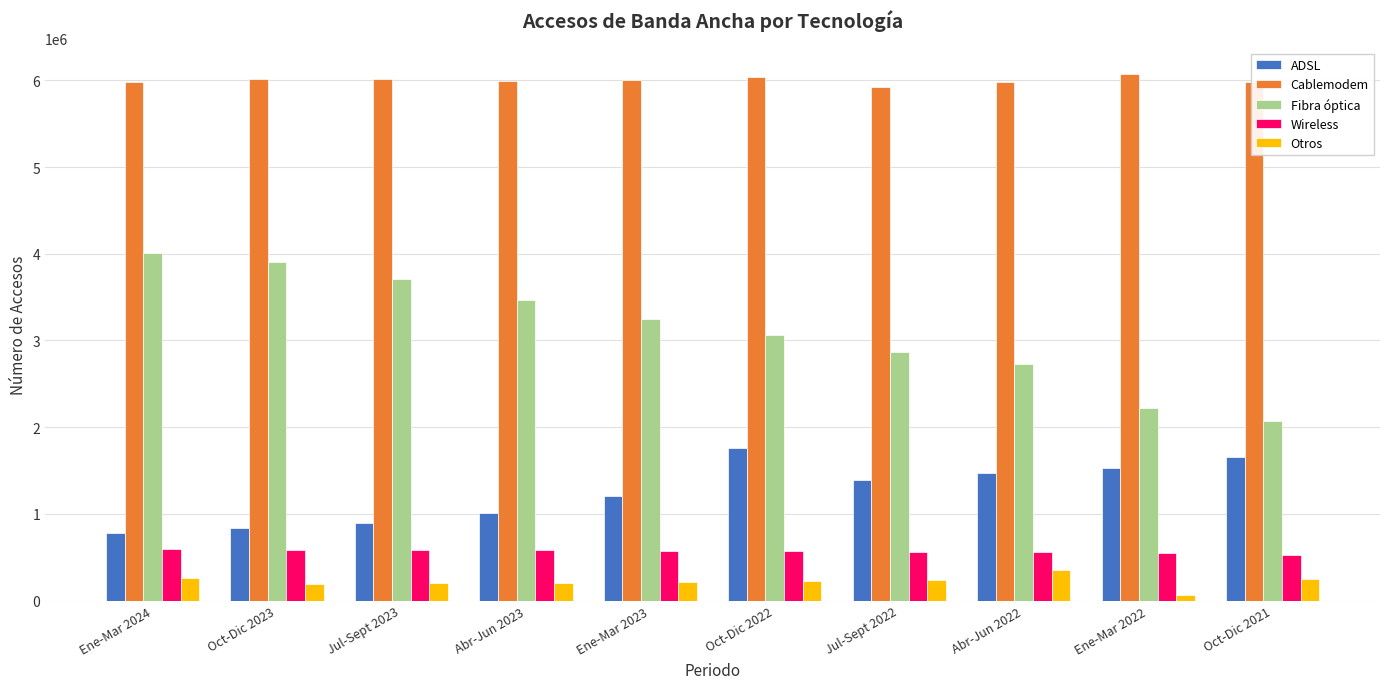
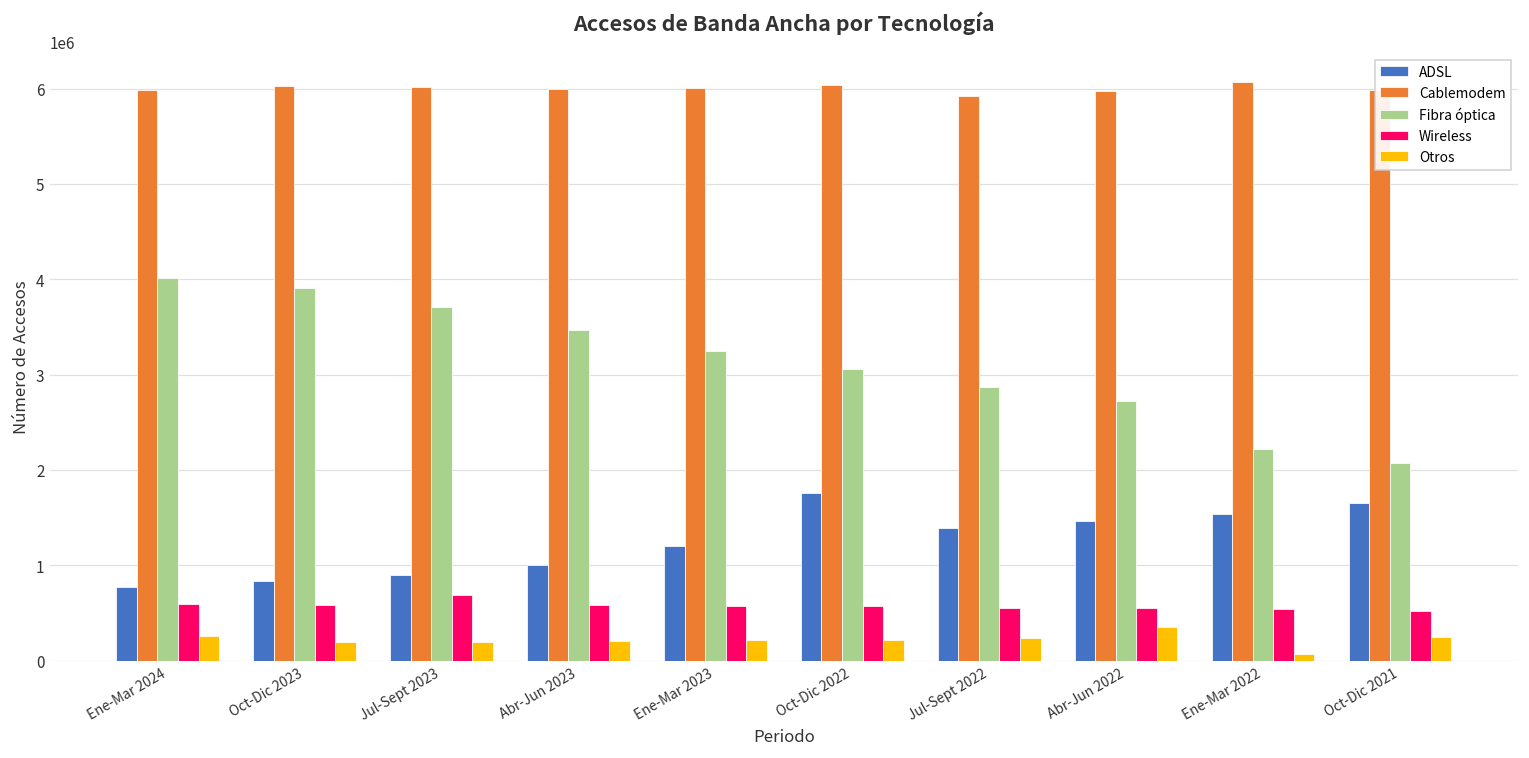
  {
    "ADSL": {
      "Ene-Mar 2024": 800000,
      "Oct-Dic 2023": 800000,
      "Jul-Sept 2023": 900000,
      "Abr-Jun 2023": 1000000,
      "Ene-Mar 2023": 1200000,
      "Oct-Dic 2022": 1800000,
      "Jul-Sept 2022": 1400000,
      "Abr-Jun 2022": 1500000,
      "Ene-Mar 2022": 1500000,
      "Oct-Dic 2021": 1700000
    },
    "Cablemodem": {
      "Ene-Mar 2024": 6000000,
      "Oct-Dic 2023": 6000000,
      "Jul-Sept 2023": 6000000,
      "Abr-Jun 2023": 6000000,
      "Ene-Mar 2023": 6000000,
      "Oct-Dic 2022": 6000000,
      "Jul-Sept 2022": 5900000,
      "Abr-Jun 2022": 6000000,
      "Ene-Mar 2022": 6100000
    },
    "Fibra óptica": {
      "Ene-Mar 2024": 4000000,
      "Oct-Dic 2023": 3900000,
      "Jul-Sept 2023": 3700000,
      "Abr-Jun 2023": 3500000,
      "Ene-Mar 2023": 3200000,
      "Oct-Dic 2022": 3100000,
      "Jul-Sept 2022": 2900000,
      "Abr-Jun 2022": 2700000,
      "Ene-Mar 2022": 2200000,
      "Oct-Dic 2021": 2100000
    },
    "Wireless": {
      "Ene-Mar 2024": 600000,
      "Oct-Dic 2023": 600000,
-     "Jul-Sept 2023": 600000,
+     "Jul-Sept 2023": 700000,
      "Abr-Jun 2023": 600000,
      "Ene-Mar 2023": 600000,
      "Oct-Dic 2022": 600000,
      "Jul-Sept 2022": 600000,
      "Abr-Jun 2022": 600000,
      "Ene-Mar 2022": 500000,
      "Oct-Dic 2021": 500000
    },
    "Otros": {
      "Ene-Mar 2024": 300000,
      "Oct-Dic 2023": 200000,
      "Jul-Sept 2023": 200000,
      "Abr-Jun 2023": 200000,
      "Ene-Mar 2023": 200000,
      "Oct-Dic 2022": 200000,
      "Jul-Sept 2022": 200000,
      "Abr-Jun 2022": 400000,
      "Ene-Mar 2022": 100000,
      "Oct-Dic 2021": 300000
    }
  }
